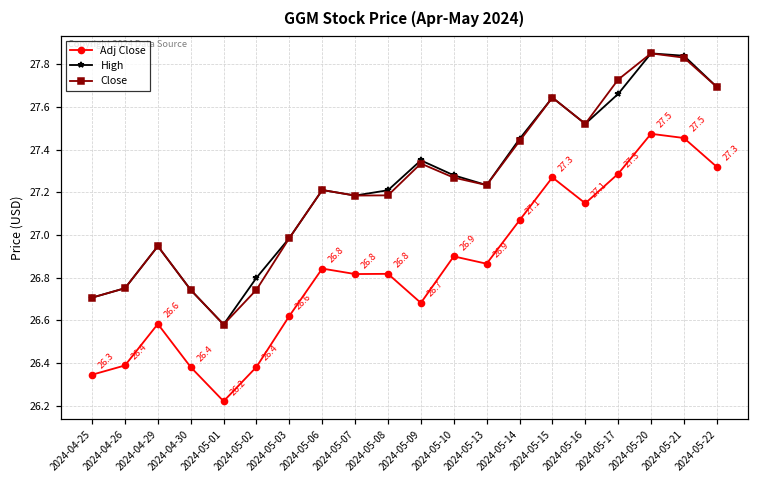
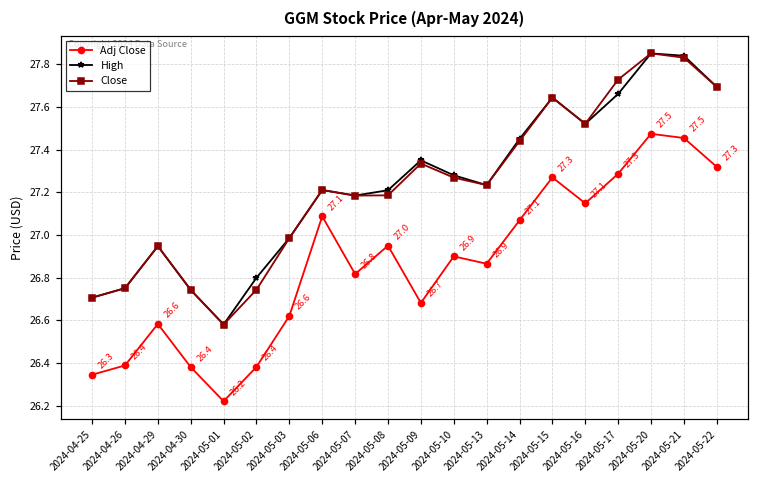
  {
    "Adj Close": {
      "2024-04-25": 26.3,
      "2024-04-26": 26.4,
      "2024-04-29": 26.6,
      "2024-04-30": 26.4,
      "2024-05-01": 26.2,
      "2024-05-02": 26.4,
      "2024-05-03": 26.6,
-     "2024-05-06": 26.8,
+     "2024-05-06": 27.1,
      "2024-05-07": 26.8,
-     "2024-05-08": 26.8,
+     "2024-05-08": 27.0,
      "2024-05-09": 26.7,
      "2024-05-10": 26.9,
      "2024-05-13": 26.9,
      "2024-05-14": 27.1,
      "2024-05-15": 27.3,
      "2024-05-16": 27.1,
      "2024-05-17": 27.3,
      "2024-05-20": 27.5,
      "2024-05-21": 27.5,
      "2024-05-22": 27.3
    },
    "High": {
      "2024-05-02": 26.80,
      "2024-05-08": 27.21,
      "2024-05-09": 27.35,
      "2024-05-17": 27.66
    },
    "Close": {
      "2024-05-02": 26.74,
      "2024-05-08": 27.19,
      "2024-05-09": 27.33,
      "2024-05-17": 27.73
    }
  }
